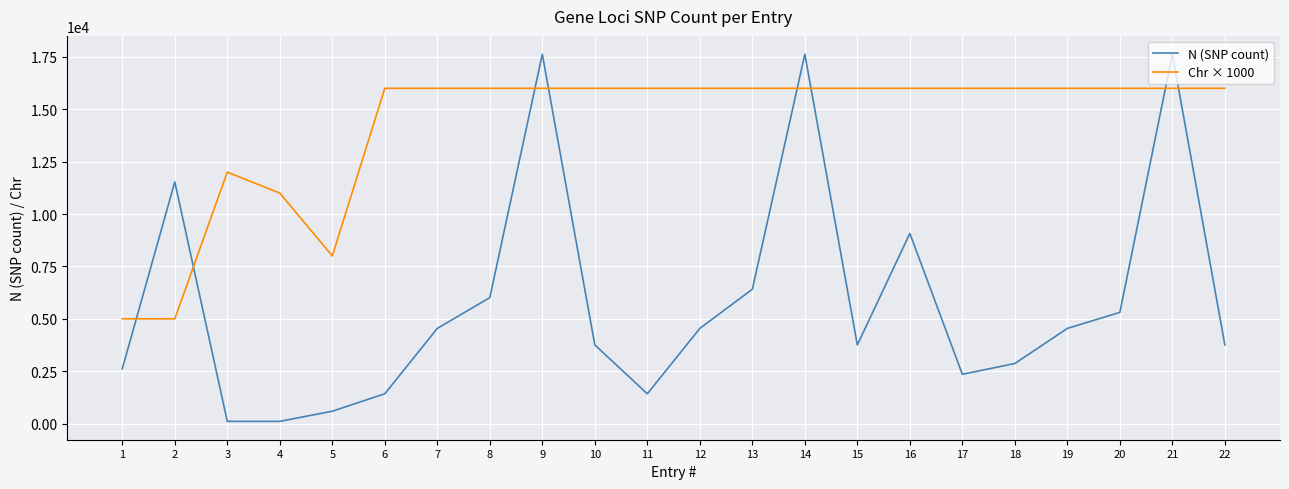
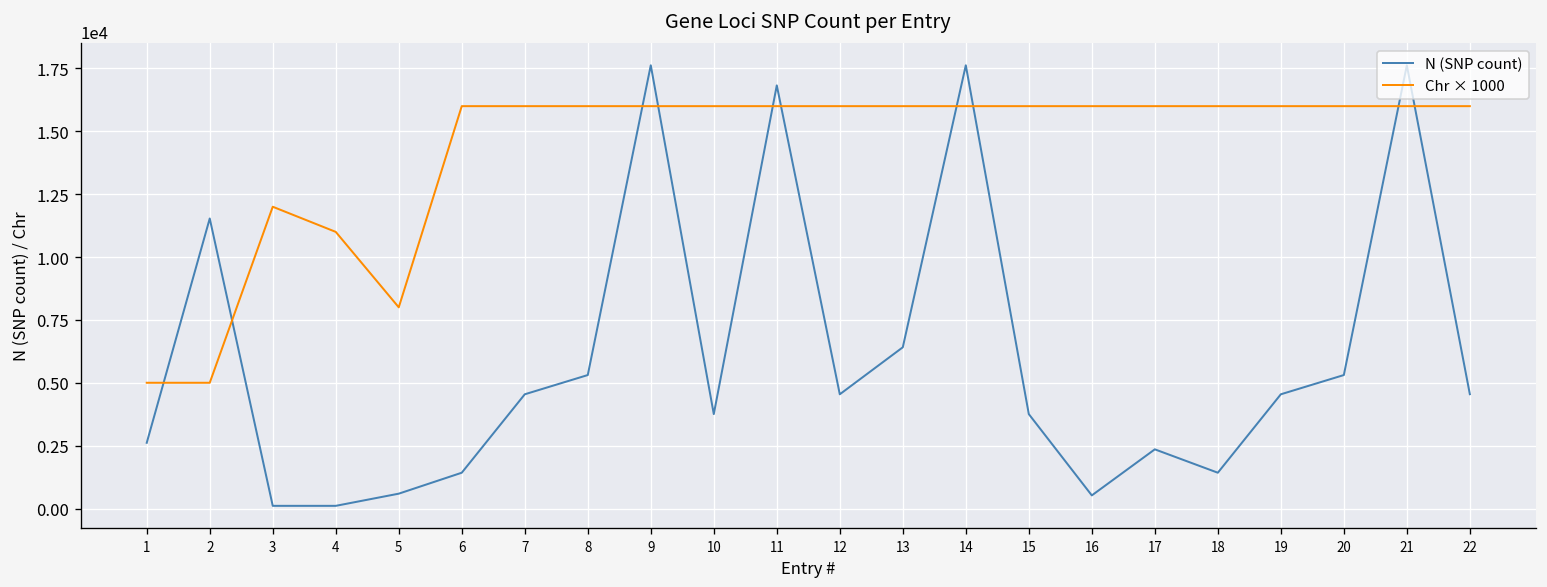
  {
    "N (SNP count)": {
      "1": 2600,
      "2": 11500,
      "3": 100,
      "4": 100,
      "5": 600,
      "6": 1400,
      "7": 4500,
-     "8": 6000,
+     "8": 5300,
      "9": 17600,
      "10": 3800,
-     "11": 1400,
+     "11": 16800,
      "12": 4500,
      "13": 6400,
      "14": 17600,
      "15": 3800,
-     "16": 9100,
+     "16": 500,
      "17": 2400,
-     "18": 2900,
+     "18": 1400,
      "19": 4500,
      "20": 5300,
-     "22": 3800
+     "22": 4500
    },
    "Chr × 1000": {
      "1": 5000,
      "2": 5000,
      "3": 12000,
      "4": 11000,
      "5": 8000,
      "6": 16000,
      "7": 16000,
      "8": 16000,
      "9": 16000,
      "10": 16000,
      "11": 16000,
      "12": 16000,
      "13": 16000,
      "14": 16000,
      "15": 16000,
      "16": 16000,
      "17": 16000,
      "18": 16000,
      "19": 16000,
      "20": 16000,
      "21": 16000,
      "22": 16000
    }
  }
